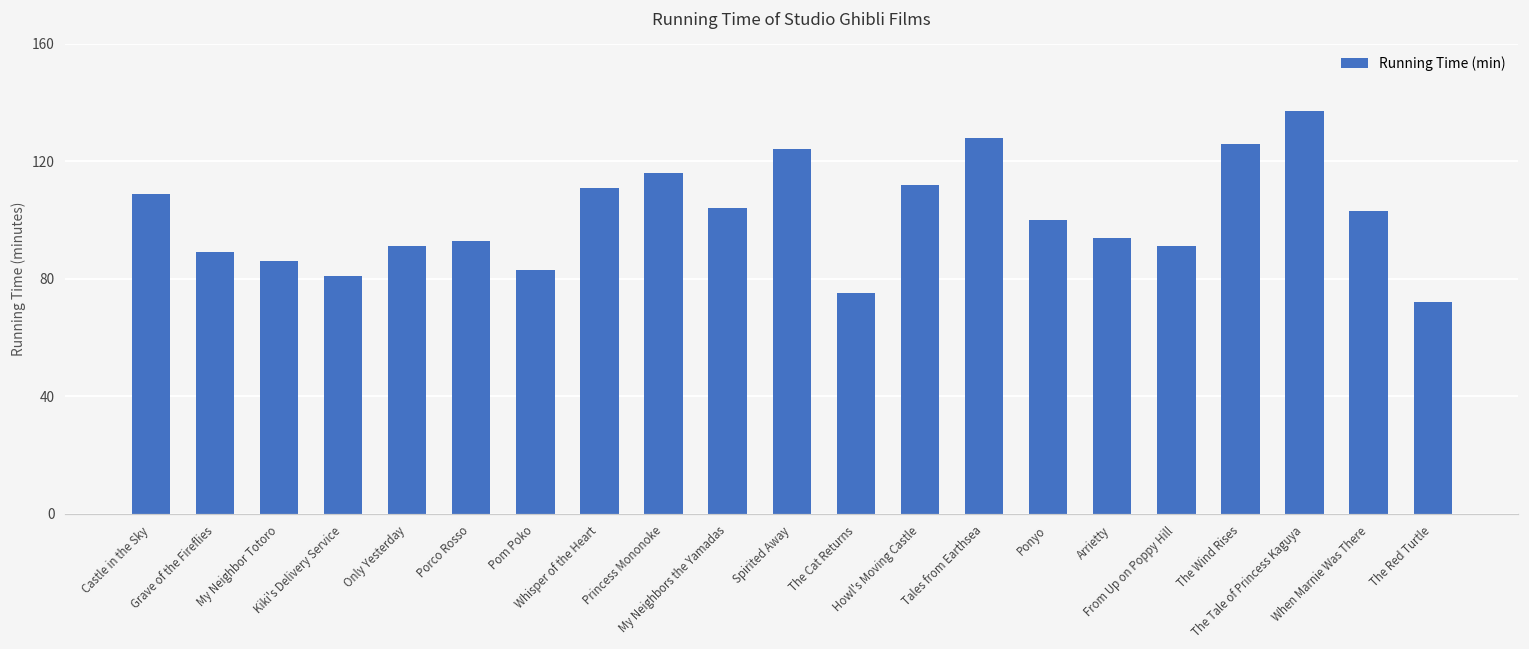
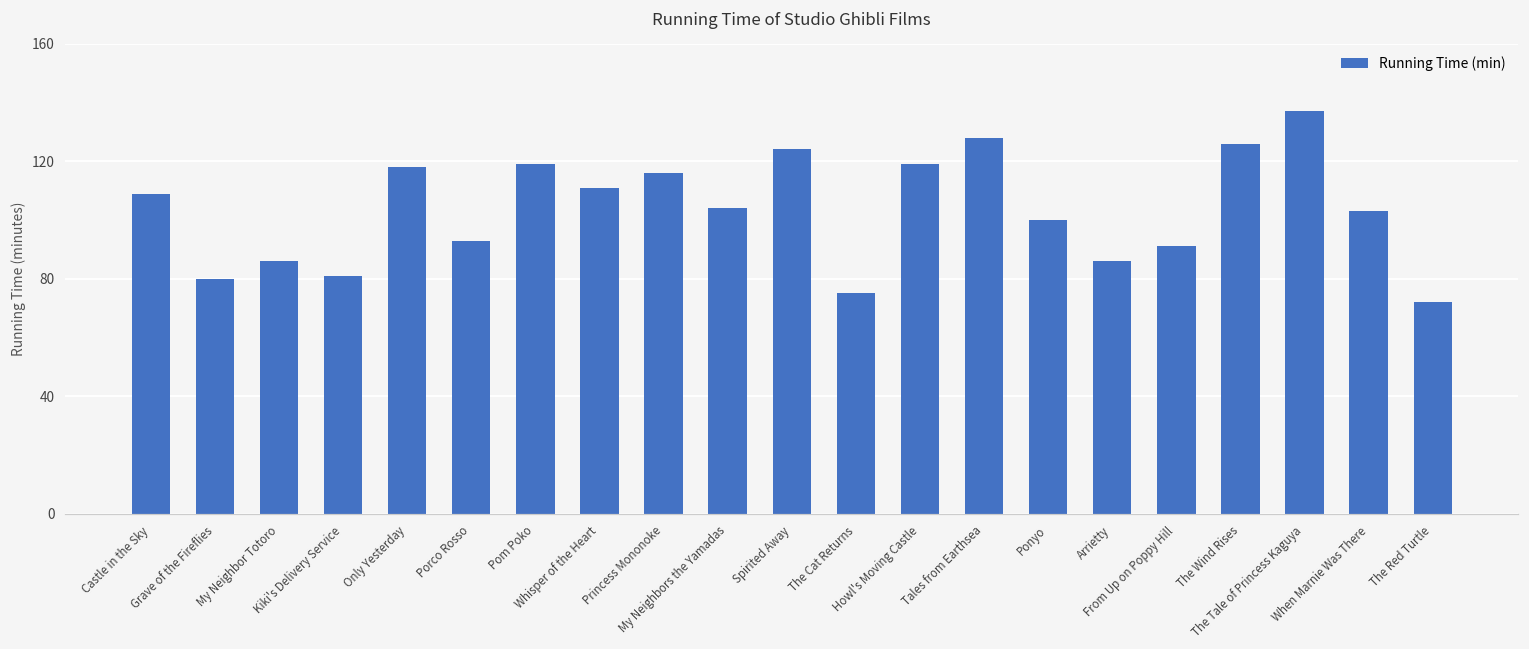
  {
    "Castle in the Sky": 109,
-   "Grave of the Fireflies": 89,
+   "Grave of the Fireflies": 80,
    "My Neighbor Totoro": 86,
    "Kiki's Delivery Service": 81,
-   "Only Yesterday": 91,
+   "Only Yesterday": 118,
    "Porco Rosso": 93,
-   "Pom Poko": 83,
+   "Pom Poko": 119,
    "Whisper of the Heart": 111,
    "Princess Mononoke": 116,
    "My Neighbors the Yamadas": 104,
    "Spirited Away": 124,
    "The Cat Returns": 75,
-   "Howl's Moving Castle": 112,
+   "Howl's Moving Castle": 119,
    "Tales from Earthsea": 128,
    "Ponyo": 100,
-   "Arrietty": 94,
+   "Arrietty": 86,
    "From Up on Poppy Hill": 91,
    "The Wind Rises": 126,
    "The Tale of Princess Kaguya": 137,
    "When Marnie Was There": 103,
    "The Red Turtle": 72
  }
